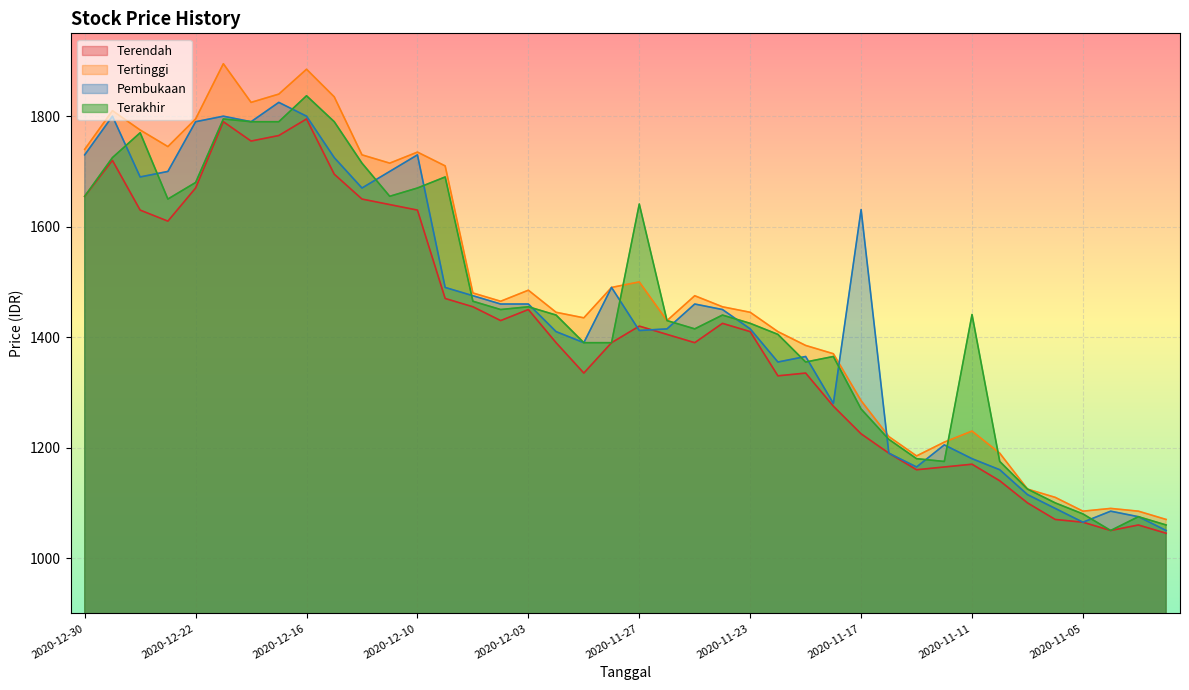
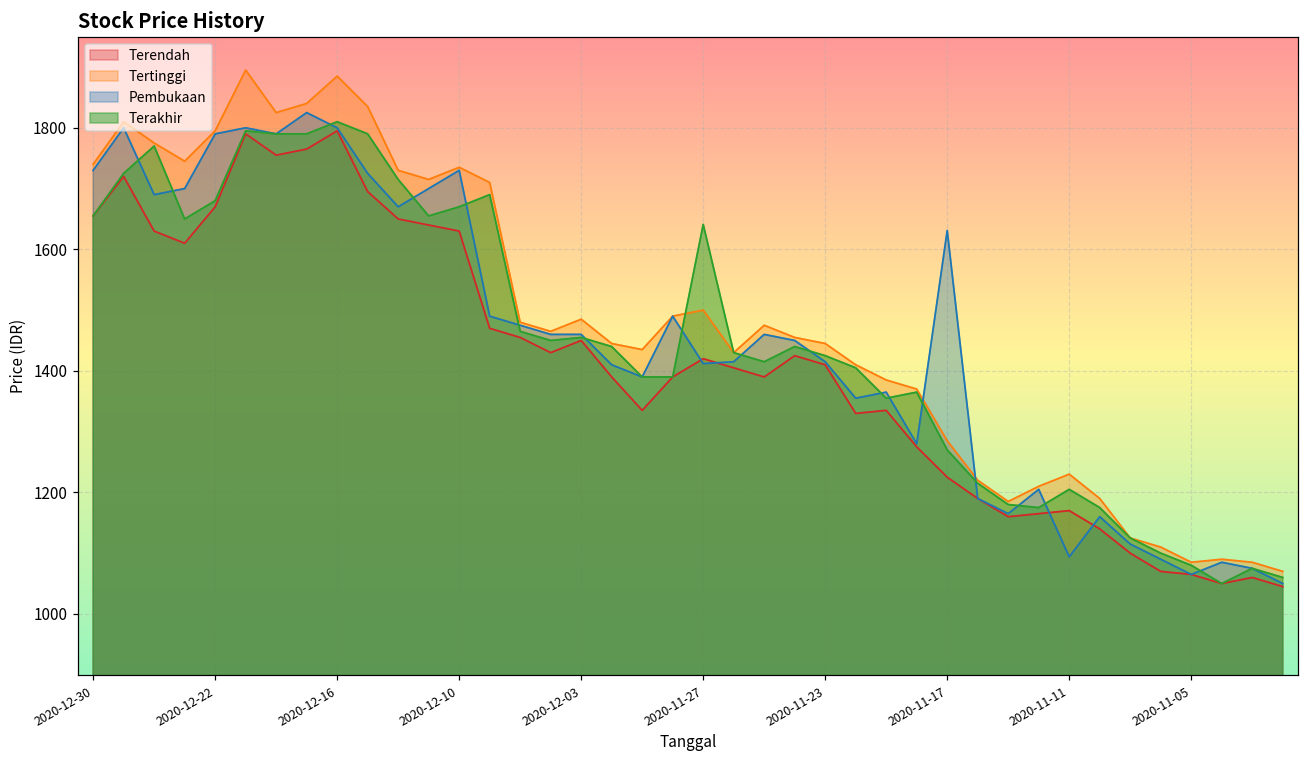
  {
    "Pembukaan": {
      "2020-12-30": 1730,
      "2020-12-22": 1790,
      "2020-12-16": 1800,
      "2020-12-10": 1730,
      "2020-12-03": 1460,
      "2020-11-27": 1410,
      "2020-11-23": 1420,
      "2020-11-17": 1630,
-     "2020-11-11": 1180
+     "2020-11-11": 1090
    },
    "Terakhir": {
      "2020-12-22": 1680,
-     "2020-12-16": 1840,
+     "2020-12-16": 1810,
      "2020-12-10": 1670,
      "2020-12-03": 1460,
      "2020-11-27": 1640,
      "2020-11-23": 1430,
      "2020-11-17": 1270,
-     "2020-11-11": 1440,
+     "2020-11-11": 1210,
      "2020-11-05": 1080
    }
  }
